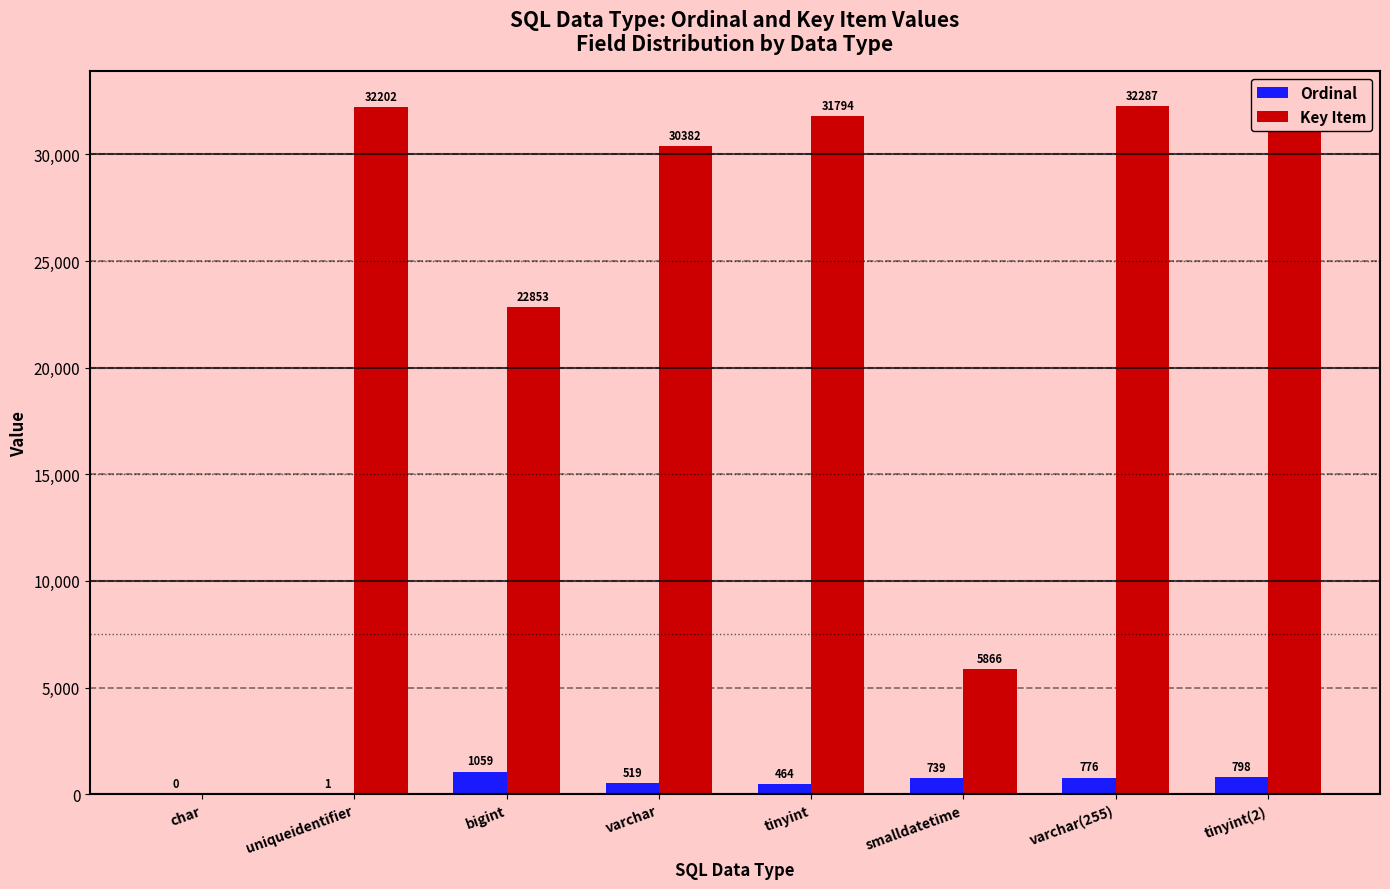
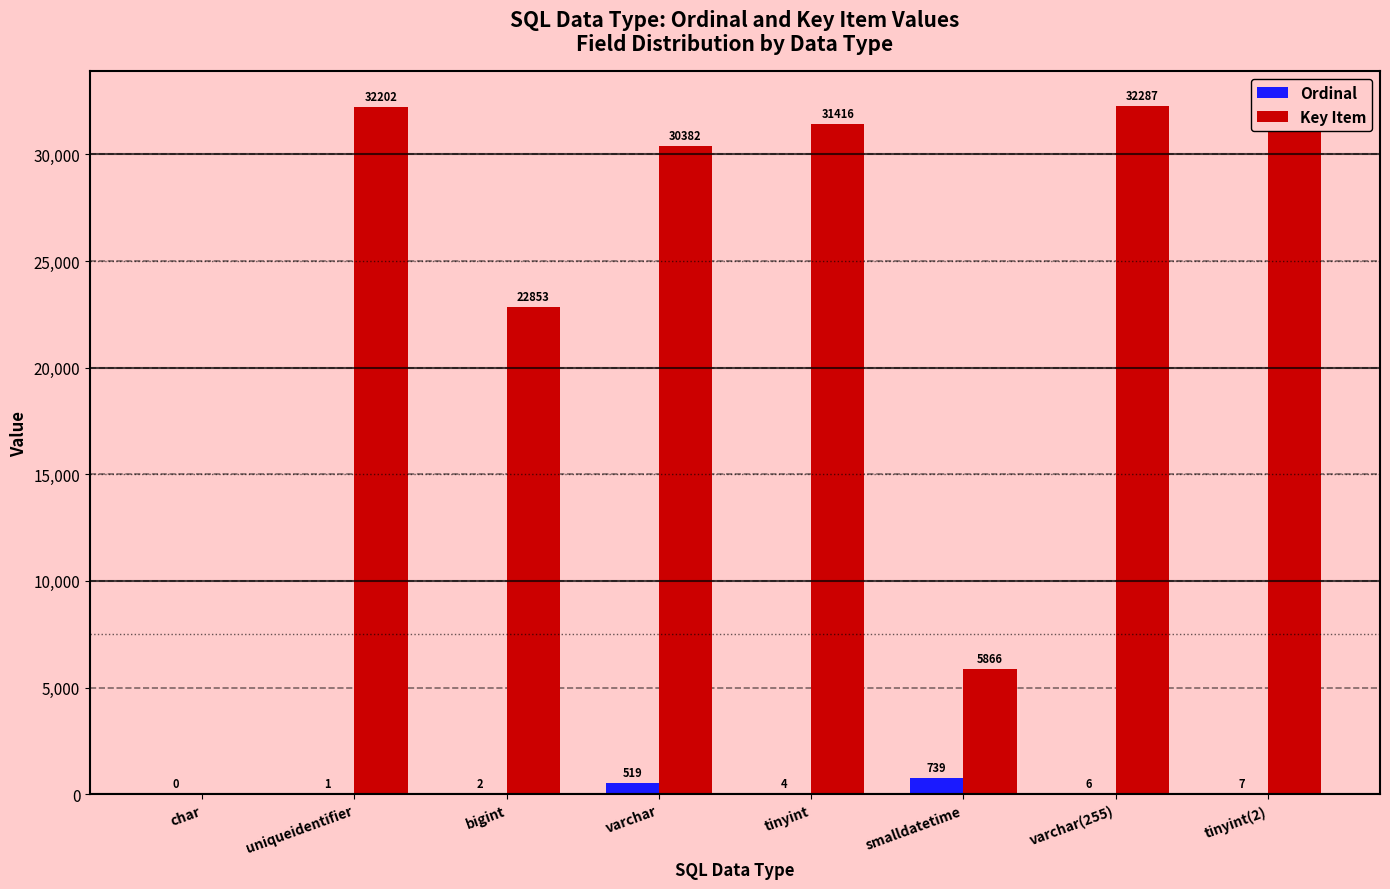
  {
    "Ordinal": {
      "char": 0,
      "uniqueidentifier": 1,
-     "bigint": 1059,
+     "bigint": 2,
      "varchar": 519,
-     "tinyint": 464,
+     "tinyint": 4,
      "smalldatetime": 739,
-     "varchar(255)": 776,
-     "tinyint(2)": 798
+     "varchar(255)": 6,
+     "tinyint(2)": 7
    },
    "Key Item": {
      "uniqueidentifier": 32202,
      "bigint": 22853,
      "varchar": 30382,
-     "tinyint": 31794,
+     "tinyint": 31416,
      "smalldatetime": 5866,
      "varchar(255)": 32287
    }
  }
